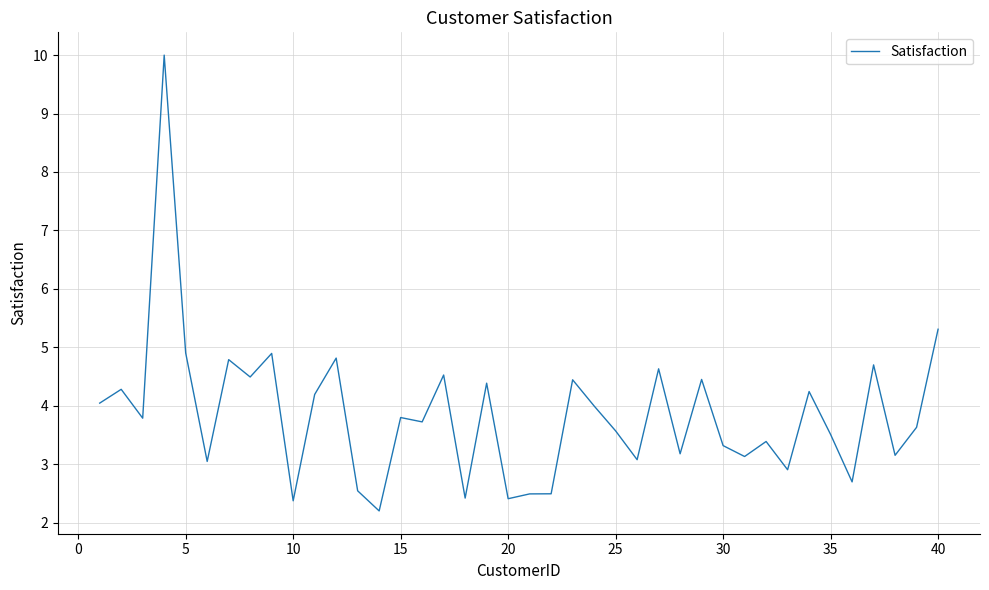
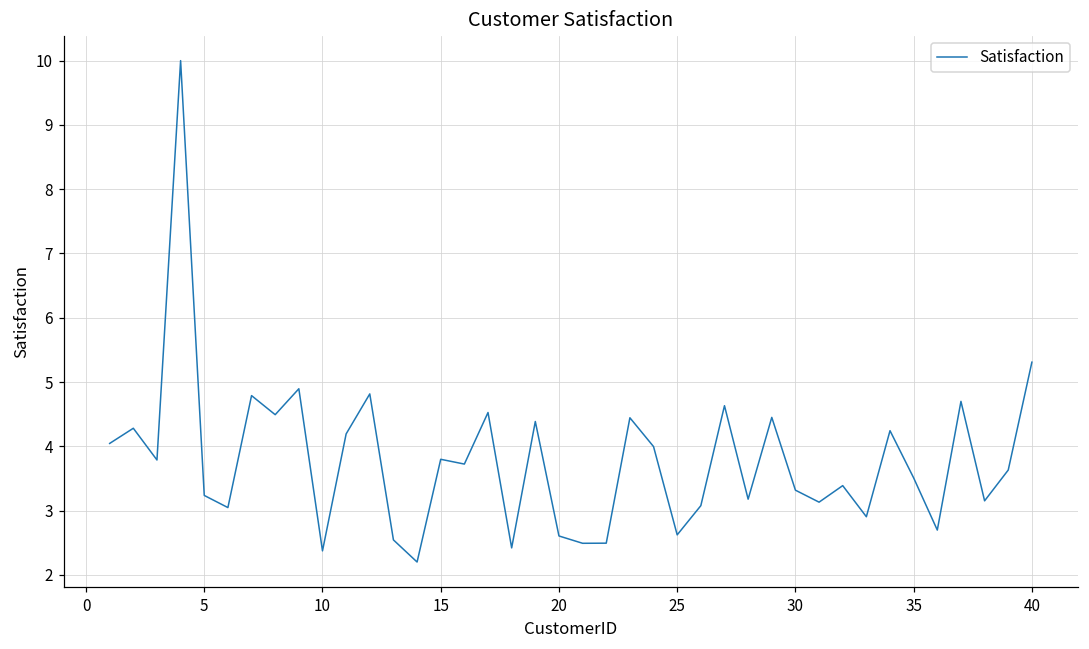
  {
-   "5": 4.9,
+   "5": 3.2,
    "10": 2.4,
    "15": 3.8,
-   "20": 2.4,
-   "25": 3.6,
+   "20": 2.6,
+   "25": 2.6,
    "30": 3.3,
    "35": 3.5,
    "40": 5.3
  }
